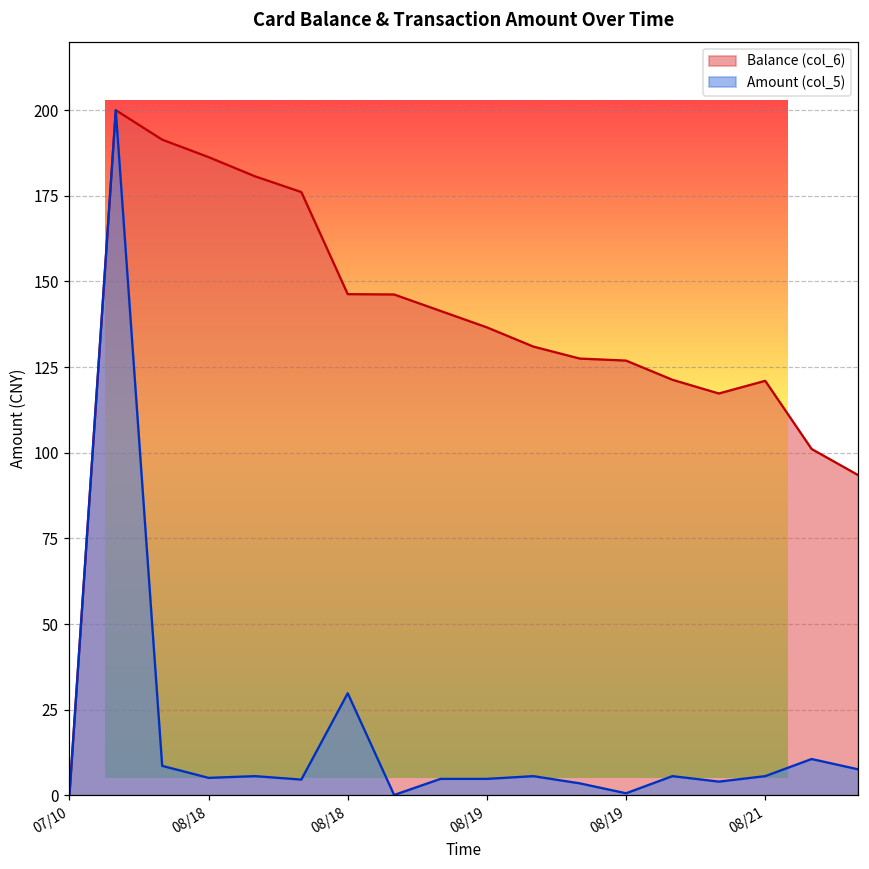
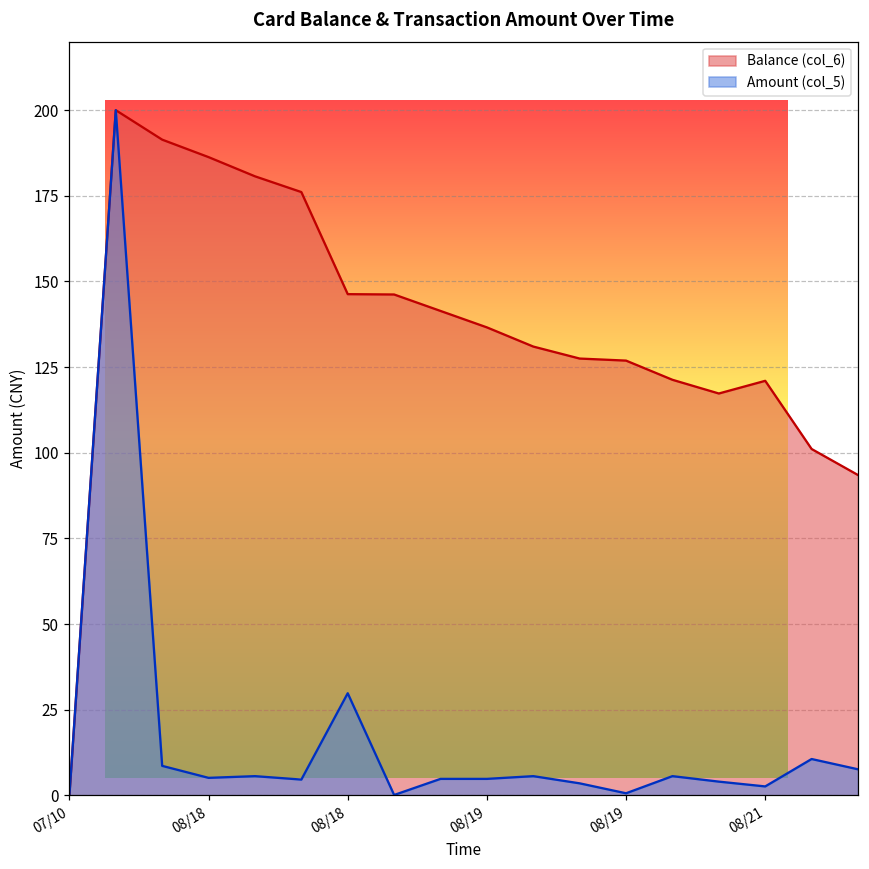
  {
    "Balance (col_6)": {
      "08/21": 121
    },
    "Amount (col_5)": {
-     "08/21": 6
+     "08/21": 3
    }
  }
